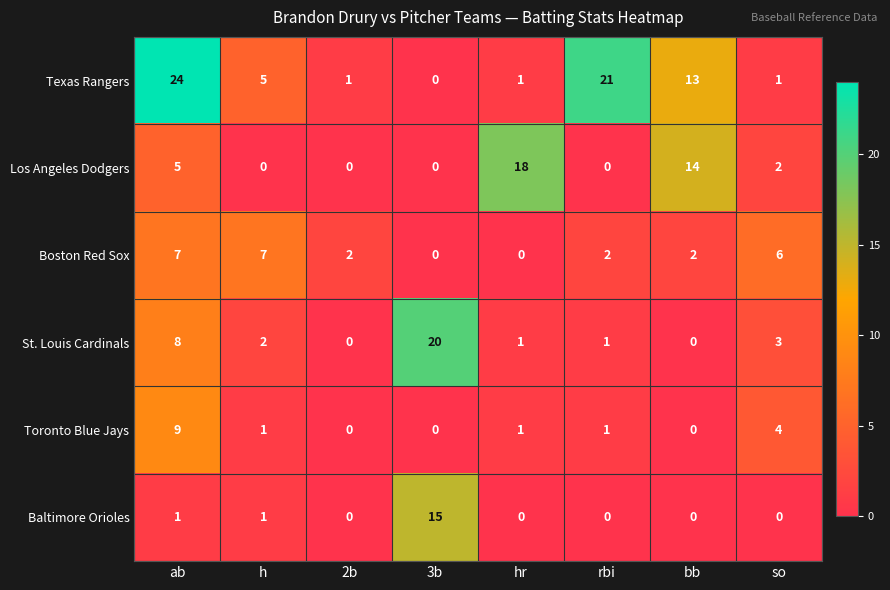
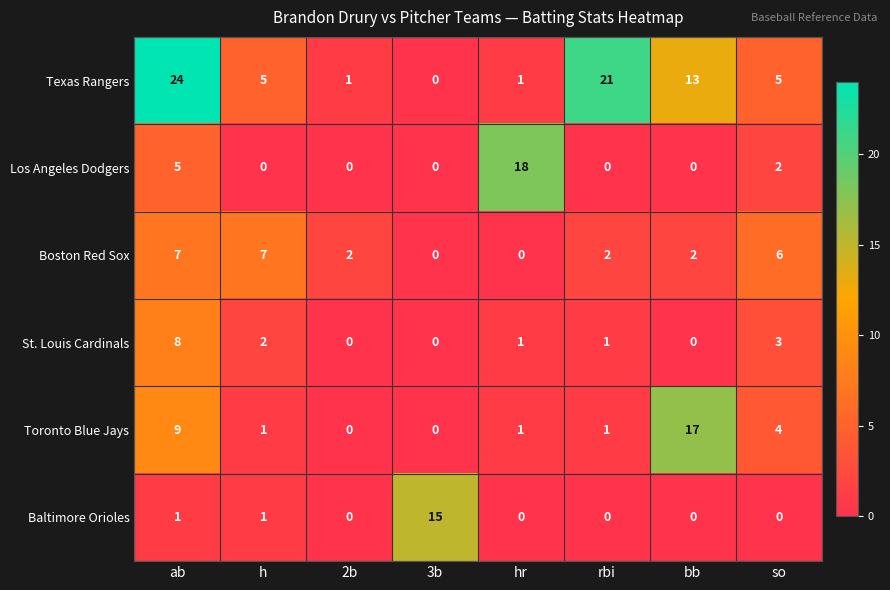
  {
    "Texas Rangers": {
      "ab": 24,
      "h": 5,
      "2b": 1,
      "3b": 0,
      "hr": 1,
      "rbi": 21,
      "bb": 13,
-     "so": 1
+     "so": 5
    },
    "Los Angeles Dodgers": {
      "ab": 5,
      "h": 0,
      "2b": 0,
      "3b": 0,
      "hr": 18,
      "rbi": 0,
-     "bb": 14,
+     "bb": 0,
      "so": 2
    },
    "Boston Red Sox": {
      "ab": 7,
      "h": 7,
      "2b": 2,
      "3b": 0,
      "hr": 0,
      "rbi": 2,
      "bb": 2,
      "so": 6
    },
    "St. Louis Cardinals": {
      "ab": 8,
      "h": 2,
      "2b": 0,
-     "3b": 20,
+     "3b": 0,
      "hr": 1,
      "rbi": 1,
      "bb": 0,
      "so": 3
    },
    "Toronto Blue Jays": {
      "ab": 9,
      "h": 1,
      "2b": 0,
      "3b": 0,
      "hr": 1,
      "rbi": 1,
-     "bb": 0,
+     "bb": 17,
      "so": 4
    },
    "Baltimore Orioles": {
      "ab": 1,
      "h": 1,
      "2b": 0,
      "3b": 15,
      "hr": 0,
      "rbi": 0,
      "bb": 0,
      "so": 0
    }
  }
